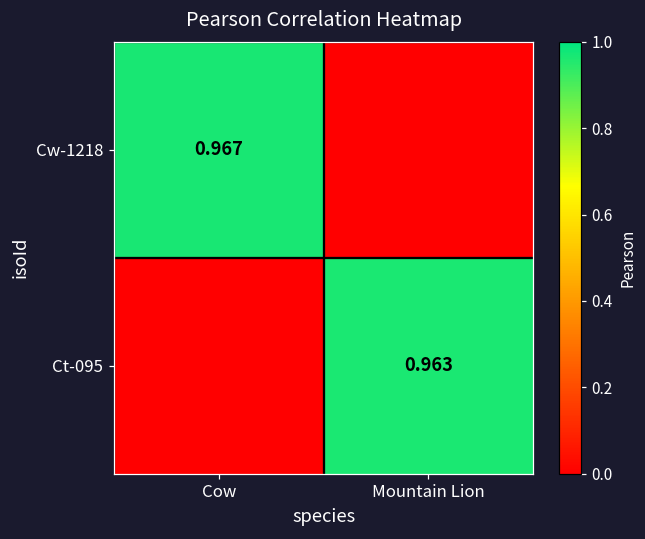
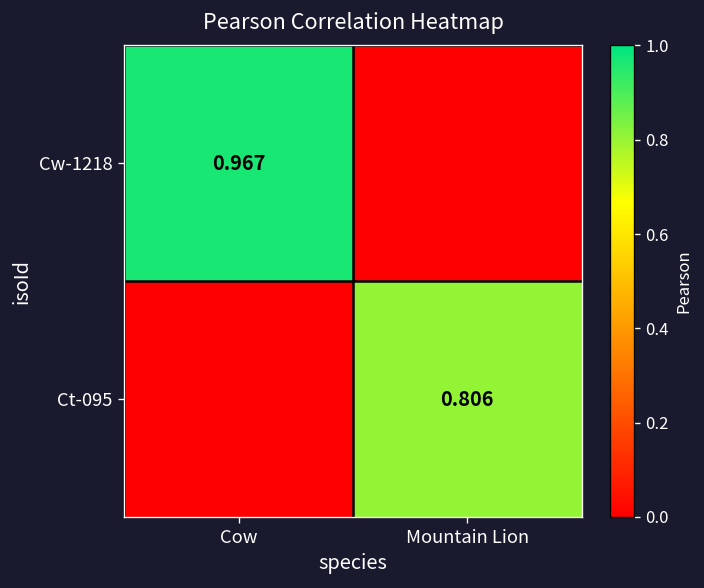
  {
    "Cw-1218": {
      "Cow": 0.967
    },
    "Ct-095": {
-     "Mountain Lion": 0.963
+     "Mountain Lion": 0.806
    }
  }
